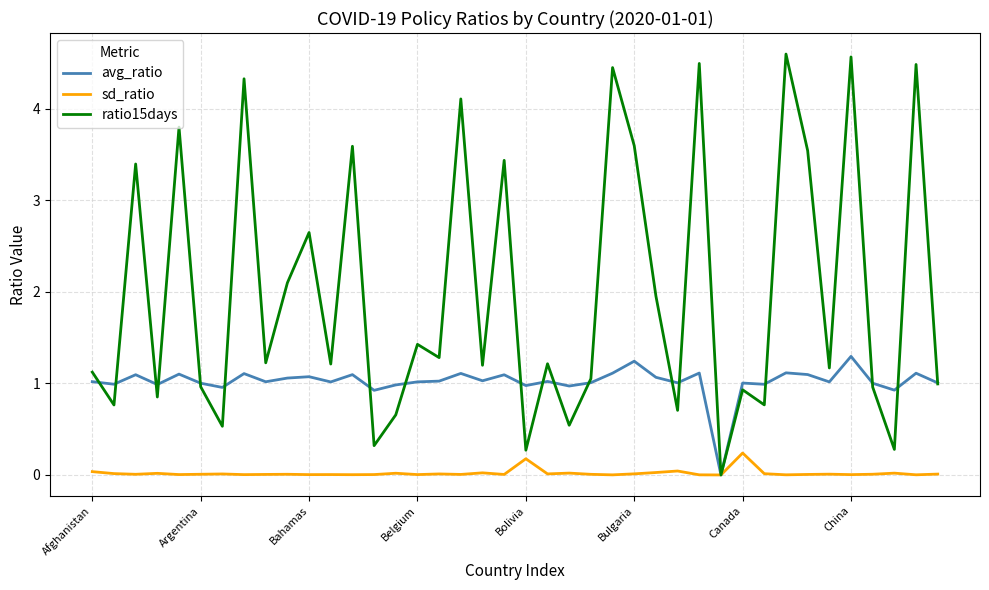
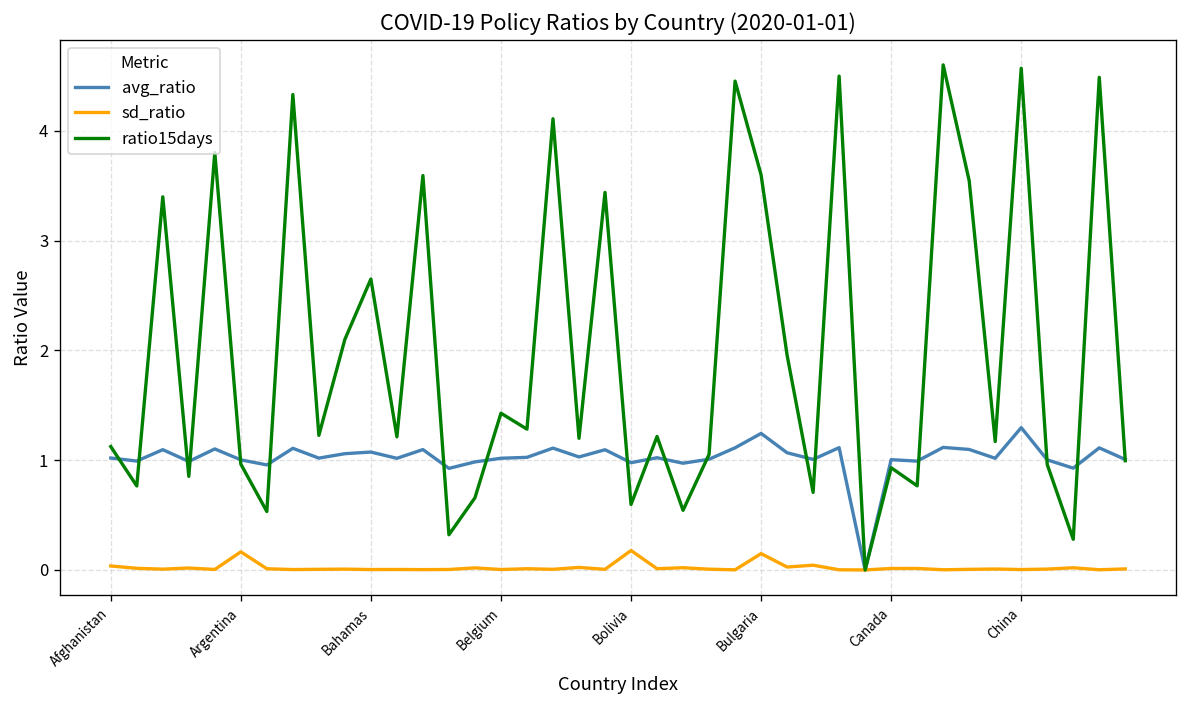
  {
    "avg_ratio": {
      "Afghanistan": 1.0,
      "Argentina": 1.0,
      "Bahamas": 1.1,
      "Belgium": 1.0,
      "Bolivia": 1.0,
      "Bulgaria": 1.2,
      "Canada": 1.0,
      "China": 1.3
    },
    "sd_ratio": {
      "Afghanistan": 0.0,
-     "Argentina": 0.0,
+     "Argentina": 0.2,
      "Bahamas": 0.0,
      "Belgium": 0.0,
      "Bolivia": 0.2,
-     "Bulgaria": 0.0,
-     "Canada": 0.2,
+     "Bulgaria": 0.1,
+     "Canada": 0.0,
      "China": 0.0
    },
    "ratio15days": {
      "Afghanistan": 1.1,
      "Argentina": 1.0,
      "Bahamas": 2.6,
      "Belgium": 1.4,
-     "Bolivia": 0.3,
+     "Bolivia": 0.6,
      "Bulgaria": 3.6,
      "Canada": 0.9,
      "China": 4.6
    }
  }
